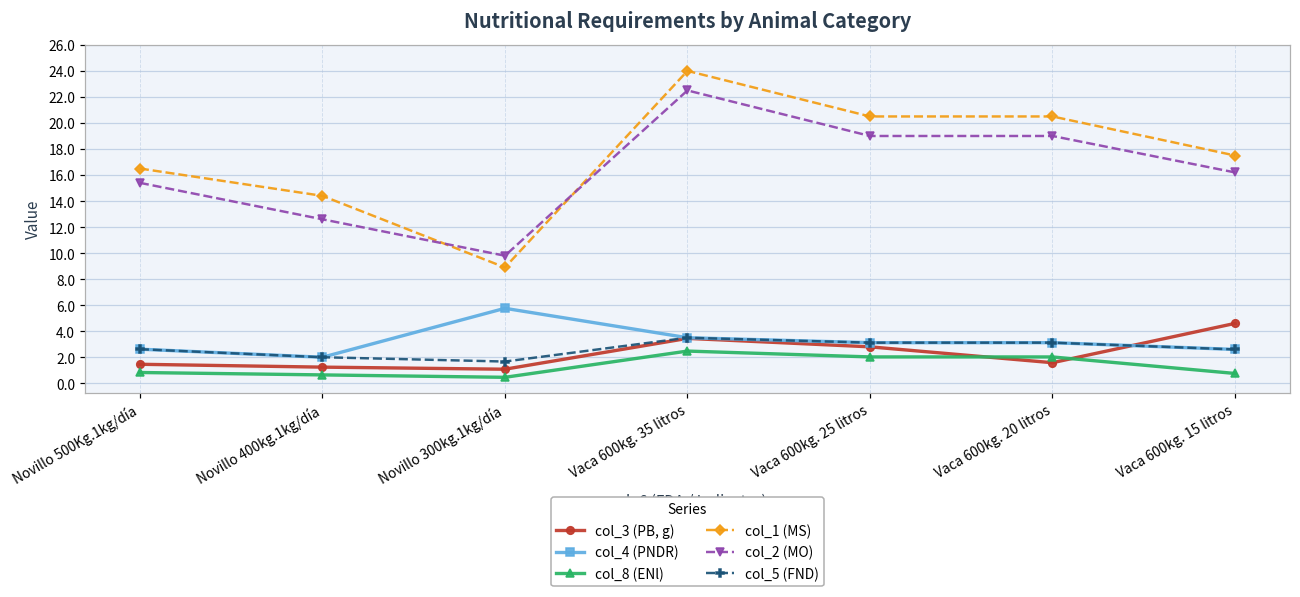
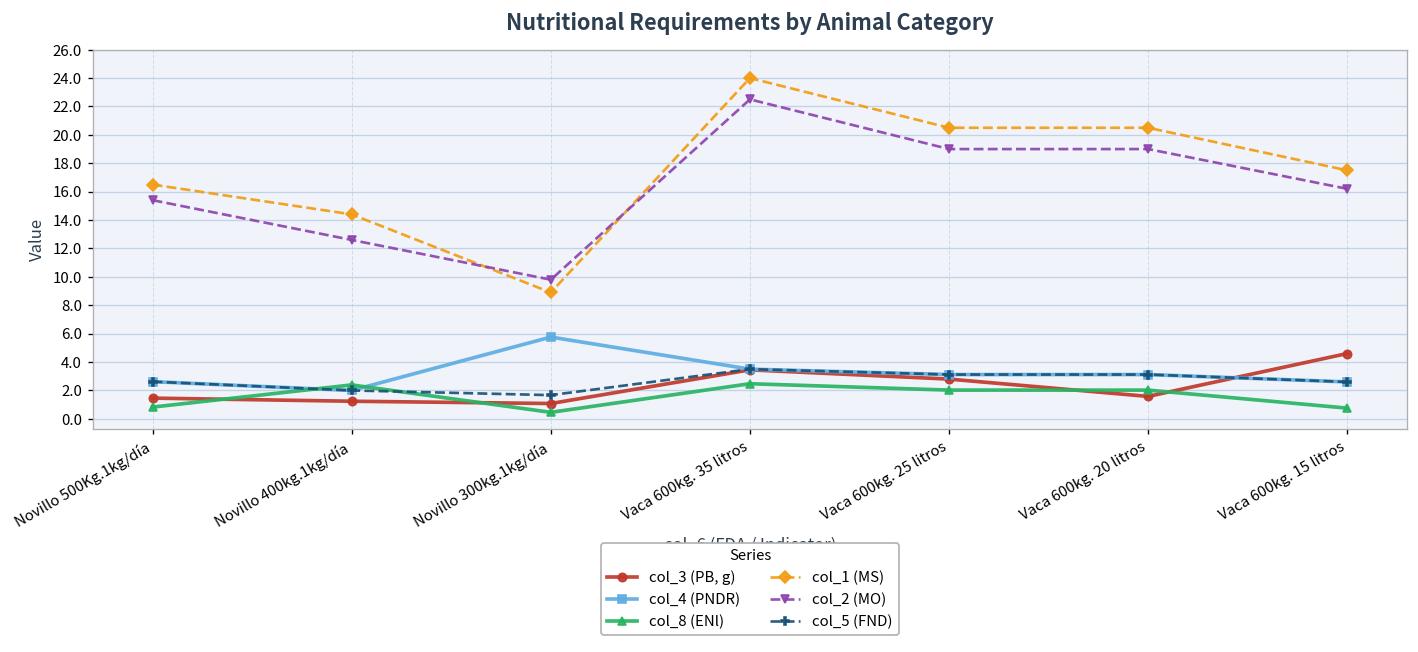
  {
    "col_3 (PB, g)": {
      "Novillo 500Kg.1kg/día": 1.5,
      "Novillo 400kg.1kg/día": 1.2,
      "Novillo 300kg.1kg/día": 1.1,
      "Vaca 600kg. 25 litros": 2.8,
      "Vaca 600kg. 20 litros": 1.6,
      "Vaca 600kg. 15 litros": 4.6
    },
    "col_4 (PNDR)": {
      "Novillo 300kg.1kg/día": 5.8
    },
    "col_8 (ENl)": {
      "Novillo 500Kg.1kg/día": 0.8,
-     "Novillo 400kg.1kg/día": 0.6,
+     "Novillo 400kg.1kg/día": 2.4,
      "Novillo 300kg.1kg/día": 0.5,
      "Vaca 600kg. 35 litros": 2.5,
      "Vaca 600kg. 25 litros": 2.0,
      "Vaca 600kg. 20 litros": 2.0,
      "Vaca 600kg. 15 litros": 0.8
    },
    "col_1 (MS)": {
      "Novillo 500Kg.1kg/día": 16.5,
      "Novillo 400kg.1kg/día": 14.4,
      "Novillo 300kg.1kg/día": 8.9,
      "Vaca 600kg. 35 litros": 24.0,
      "Vaca 600kg. 25 litros": 20.5,
      "Vaca 600kg. 20 litros": 20.5,
      "Vaca 600kg. 15 litros": 17.5
    },
    "col_2 (MO)": {
      "Novillo 500Kg.1kg/día": 15.4,
      "Novillo 400kg.1kg/día": 12.6,
      "Novillo 300kg.1kg/día": 9.8,
      "Vaca 600kg. 35 litros": 22.5,
      "Vaca 600kg. 25 litros": 19.0,
      "Vaca 600kg. 20 litros": 19.0,
      "Vaca 600kg. 15 litros": 16.2
    },
    "col_5 (FND)": {
      "Novillo 300kg.1kg/día": 1.7
    }
  }
